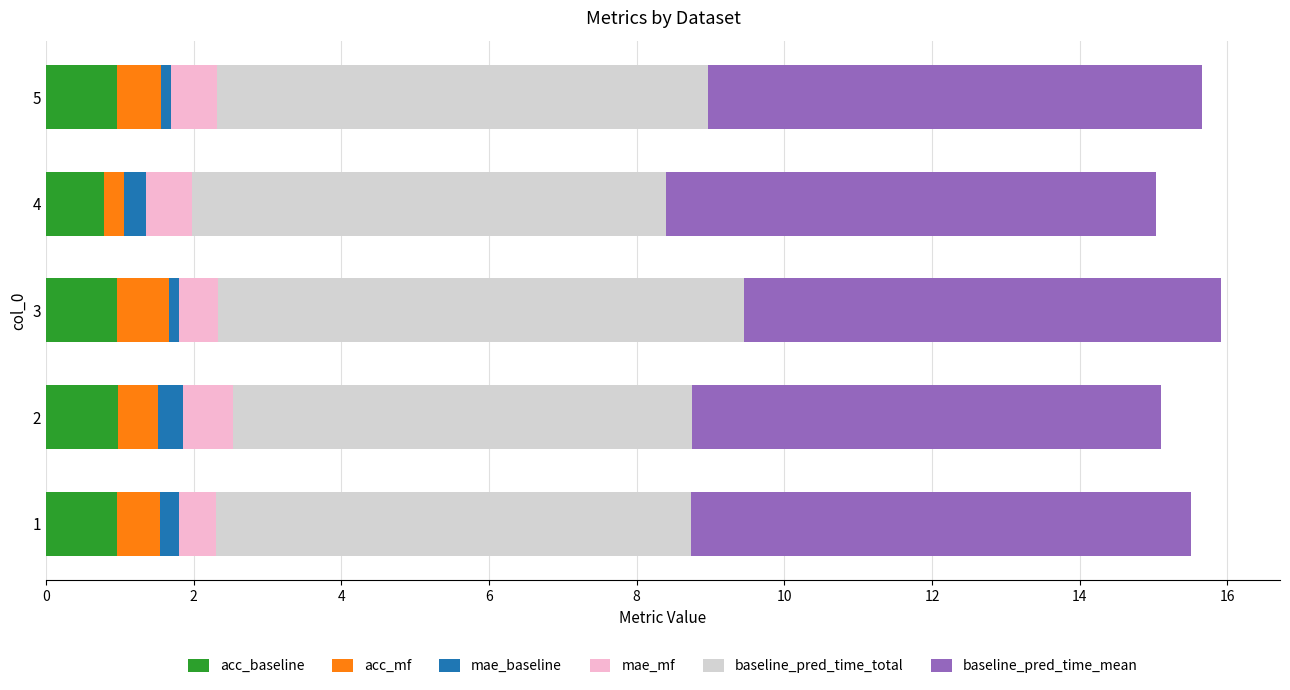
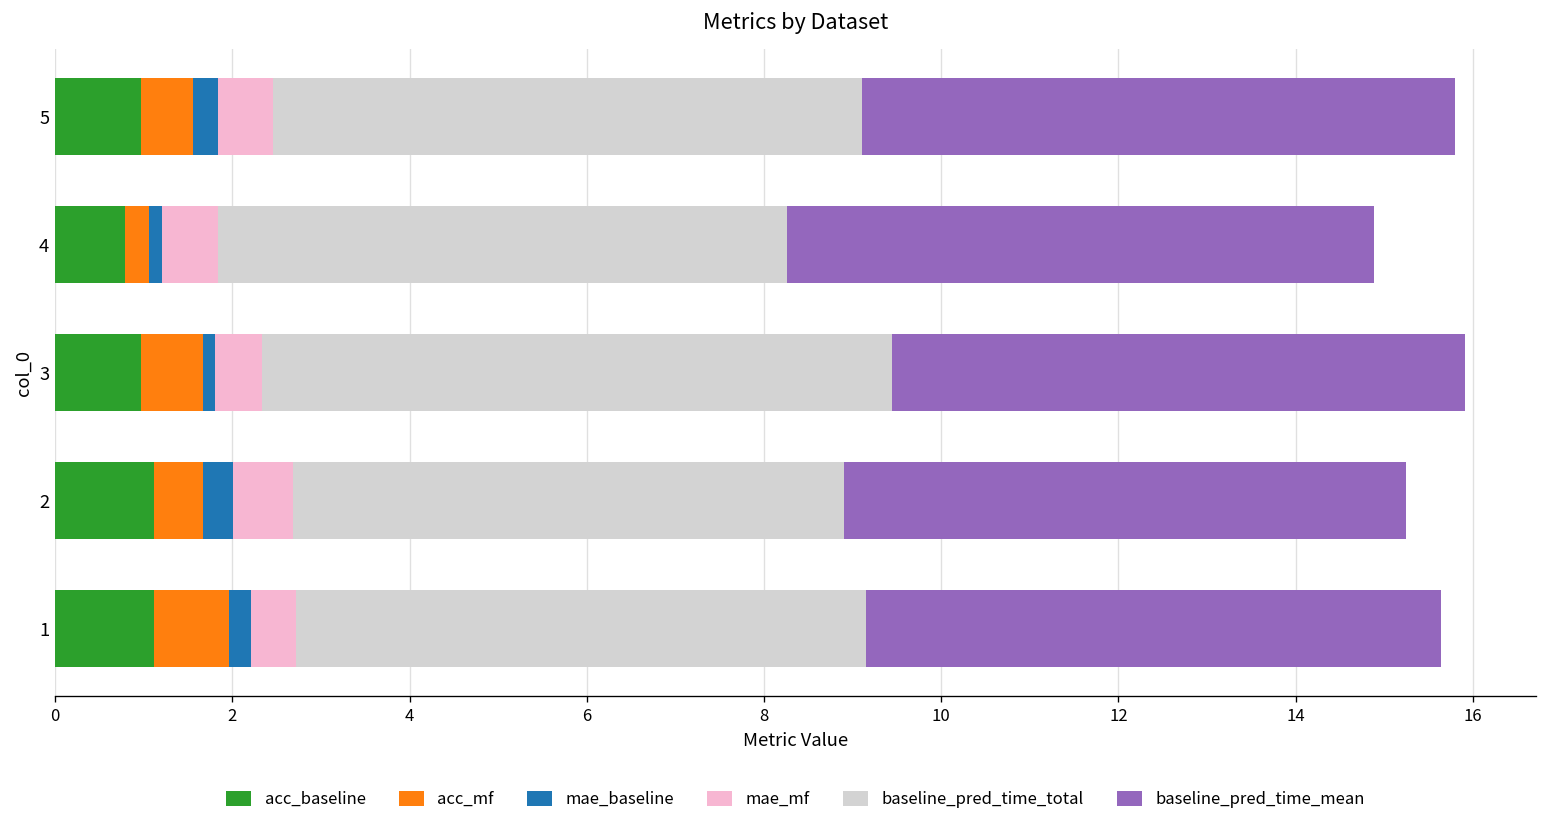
  {
    "acc_baseline": {
      "5": 1.0,
      "4": 0.8,
      "3": 1.0,
-     "2": 1.0,
-     "1": 1.0
+     "2": 1.1,
+     "1": 1.1
    },
    "acc_mf": {
      "5": 0.6,
      "4": 0.3,
      "3": 0.7,
      "2": 0.6,
-     "1": 0.6
+     "1": 0.8
    },
    "mae_baseline": {
-     "5": 0.1,
-     "4": 0.3,
+     "5": 0.3,
+     "4": 0.2,
      "3": 0.1,
      "2": 0.3,
      "1": 0.3
    },
    "baseline_pred_time_mean": {
      "5": 6.7,
      "4": 6.6,
      "3": 6.5,
      "2": 6.3,
-     "1": 6.8
+     "1": 6.5
    }
  }
